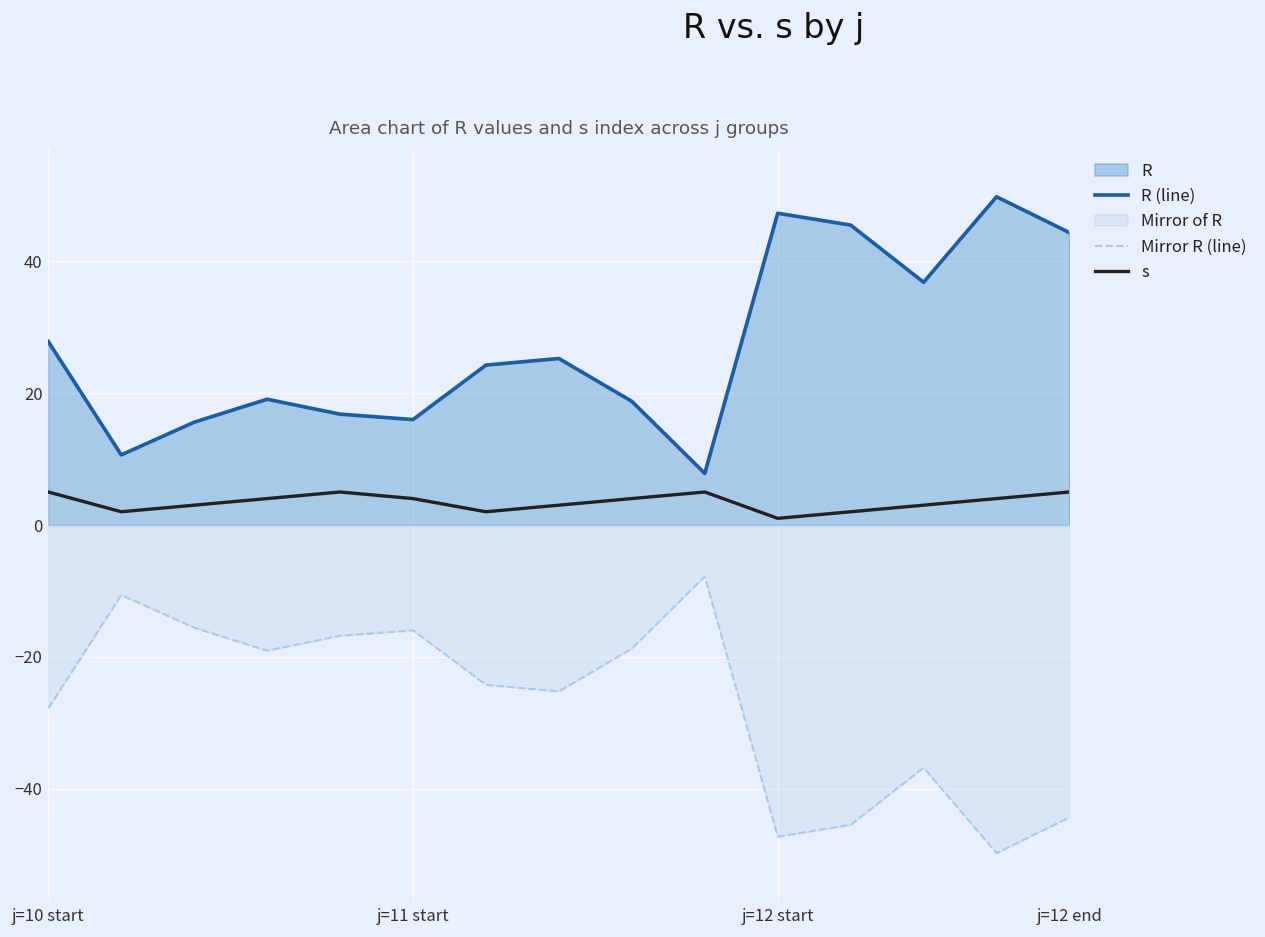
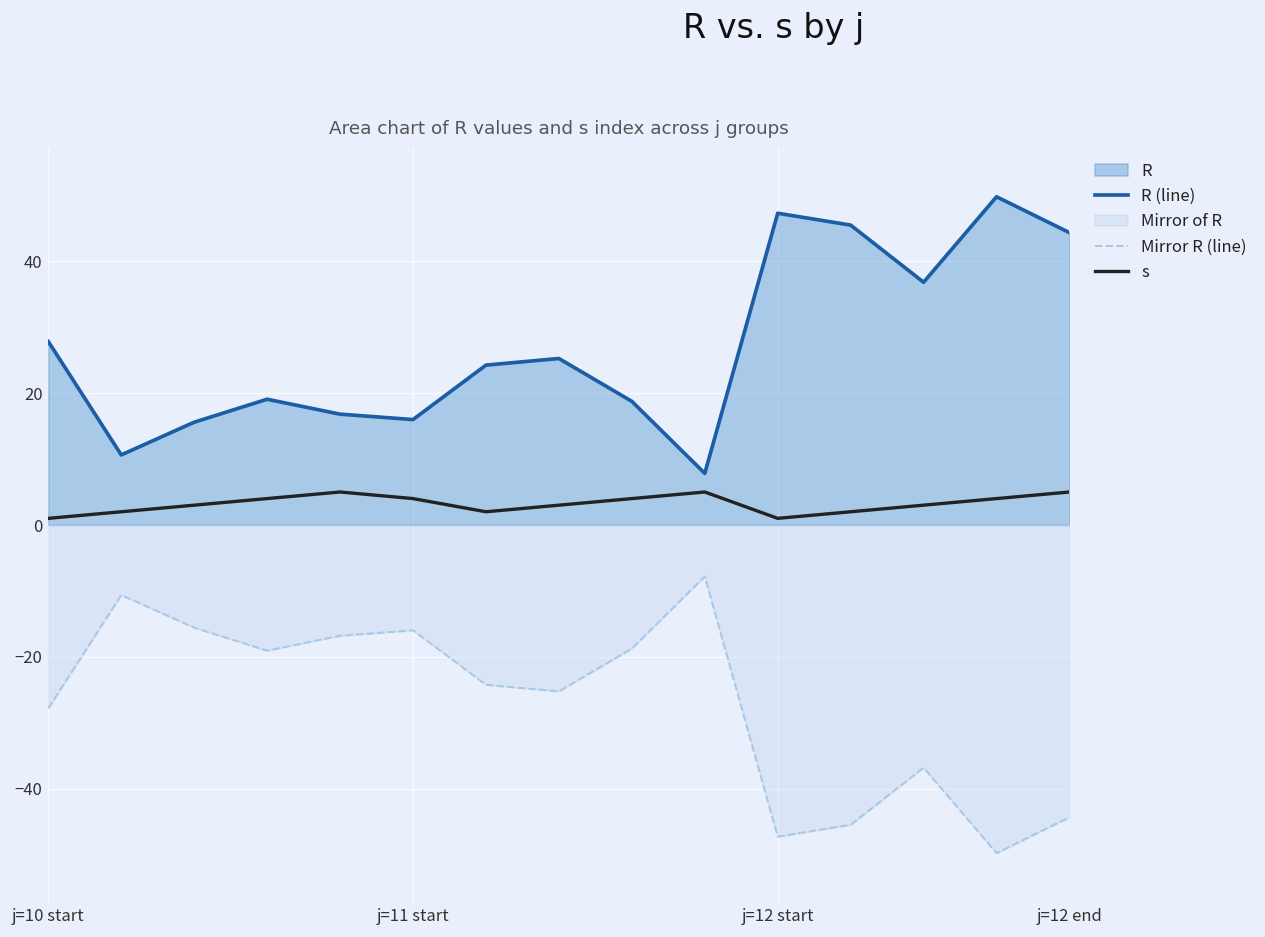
  {
    "s": {
-     "j=10 start": 5,
+     "j=10 start": 1,
      "j=11 start": 4,
      "j=12 start": 1,
      "j=12 end": 5
    }
  }
